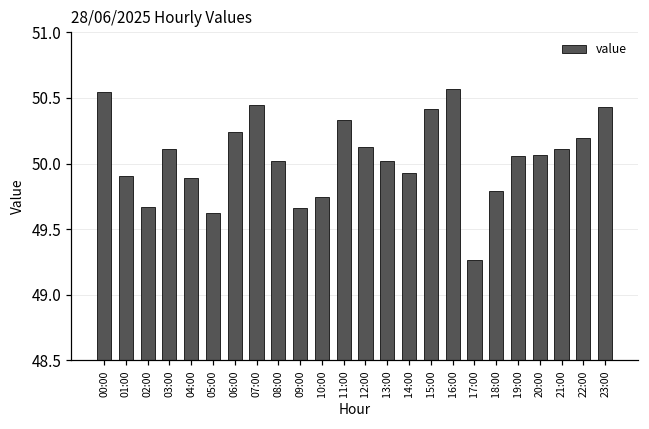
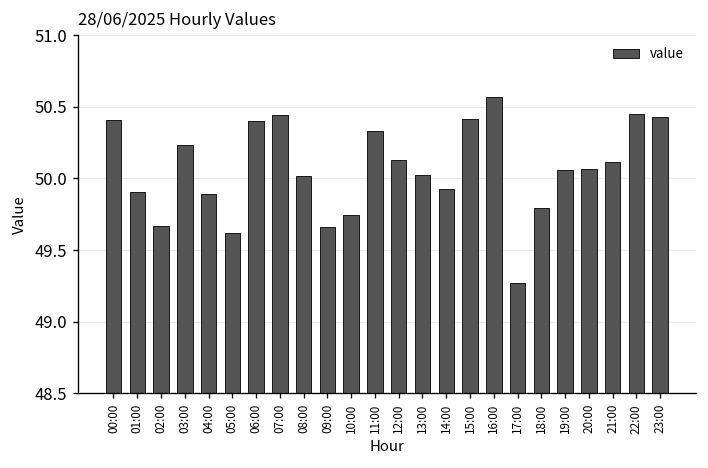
  {
-   "00:00": 50.54,
+   "00:00": 50.40,
    "01:00": 49.90,
    "02:00": 49.67,
-   "03:00": 50.11,
+   "03:00": 50.23,
    "04:00": 49.89,
    "05:00": 49.62,
-   "06:00": 50.24,
+   "06:00": 50.40,
    "07:00": 50.44,
    "08:00": 50.02,
    "09:00": 49.66,
    "10:00": 49.75,
    "11:00": 50.33,
    "12:00": 50.13,
    "13:00": 50.02,
    "14:00": 49.93,
    "15:00": 50.42,
    "16:00": 50.57,
    "17:00": 49.27,
    "18:00": 49.79,
    "19:00": 50.06,
    "20:00": 50.07,
    "21:00": 50.11,
-   "22:00": 50.20,
+   "22:00": 50.45,
    "23:00": 50.43
  }
